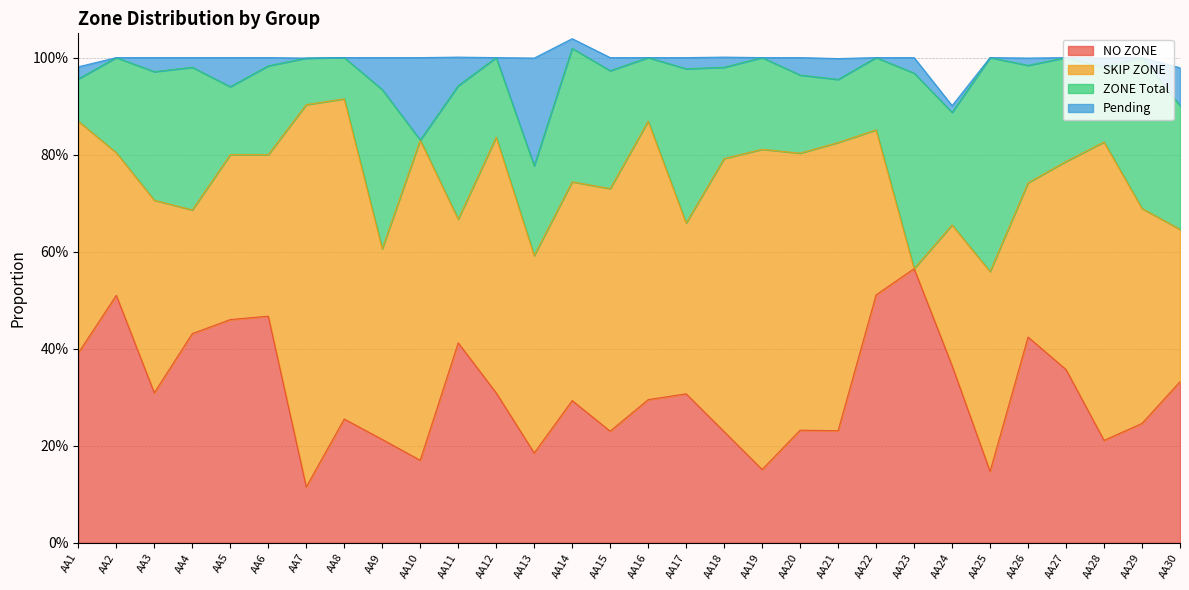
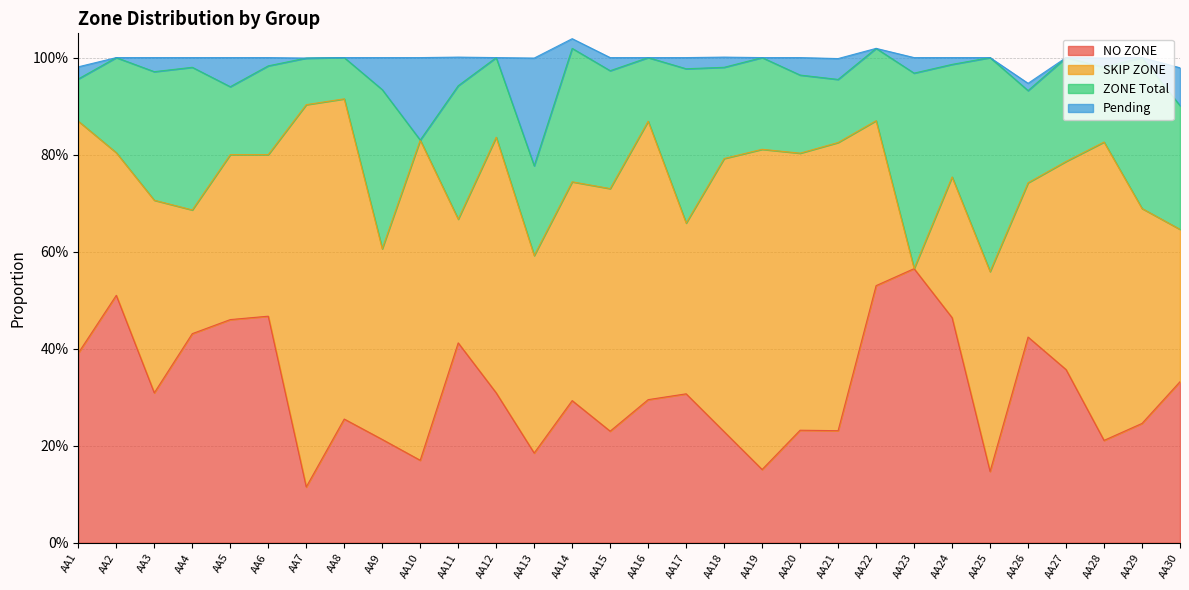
  {
    "NO ZONE": {
      "AA1": "39%",
      "AA2": "51%",
      "AA3": "31%",
      "AA4": "43%",
      "AA5": "46%",
      "AA6": "47%",
      "AA7": "12%",
      "AA8": "26%",
      "AA9": "21%",
      "AA10": "17%",
      "AA11": "41%",
      "AA12": "31%",
      "AA13": "19%",
      "AA14": "29%",
      "AA15": "23%",
      "AA16": "30%",
      "AA17": "31%",
      "AA18": "23%",
      "AA19": "15%",
      "AA20": "23%",
      "AA21": "23%",
-     "AA22": "51%",
-     "AA24": "37%",
+     "AA22": "53%",
+     "AA24": "46%",
      "AA25": "15%",
      "AA26": "42%",
      "AA27": "36%",
      "AA28": "21%",
      "AA29": "25%",
      "AA30": "33%"
    },
    "SKIP ZONE": {
      "AA1": "48%",
      "AA2": "29%",
      "AA3": "40%",
      "AA4": "25%",
      "AA5": "34%",
      "AA6": "33%",
      "AA7": "79%",
      "AA8": "66%",
      "AA9": "39%",
      "AA11": "26%",
      "AA12": "53%",
      "AA13": "41%",
      "AA14": "45%",
      "AA15": "50%",
      "AA16": "57%",
      "AA17": "35%",
      "AA18": "56%",
      "AA19": "66%",
      "AA20": "57%",
      "AA21": "59%",
      "AA22": "34%",
      "AA24": "29%",
      "AA25": "41%",
      "AA26": "32%",
      "AA27": "43%",
      "AA28": "62%",
      "AA29": "44%",
      "AA30": "31%"
    },
    "ZONE Total": {
      "AA1": "9%",
      "AA3": "27%",
      "AA4": "29%",
      "AA5": "14%",
      "AA6": "18%",
      "AA9": "33%",
      "AA11": "28%",
      "AA13": "18%",
      "AA14": "28%",
      "AA15": "24%",
      "AA17": "32%",
      "AA18": "19%",
      "AA20": "16%",
      "AA21": "13%",
      "AA23": "40%",
      "AA24": "23%",
-     "AA26": "24%",
+     "AA26": "19%",
      "AA30": "26%"
    },
    "Pending": {
      "AA1": "3%",
      "AA3": "3%",
      "AA4": "2%",
      "AA5": "6%",
      "AA6": "2%",
      "AA9": "7%",
      "AA10": "17%",
      "AA11": "6%",
      "AA13": "22%",
      "AA14": "2%",
      "AA15": "3%",
      "AA17": "2%",
      "AA18": "2%",
      "AA20": "4%",
      "AA21": "4%",
      "AA23": "3%",
      "AA24": "1%",
      "AA26": "2%",
      "AA30": "8%"
    }
  }
